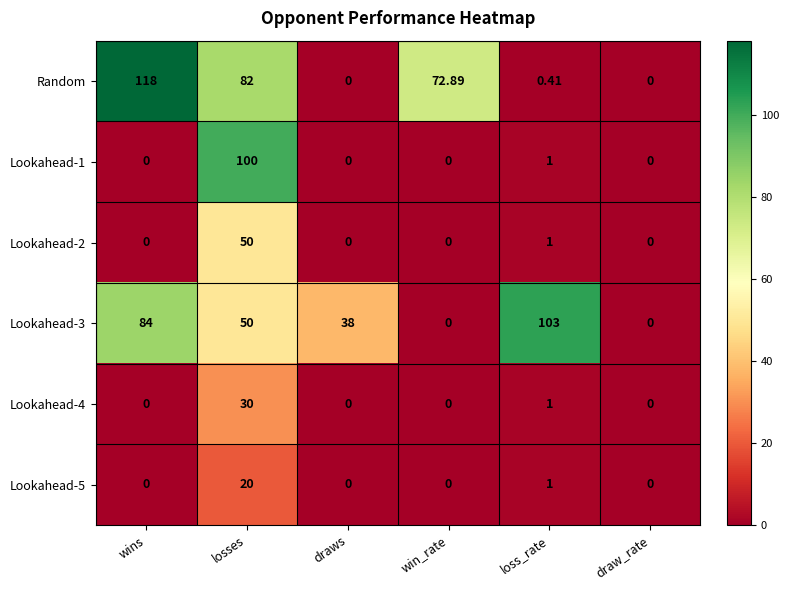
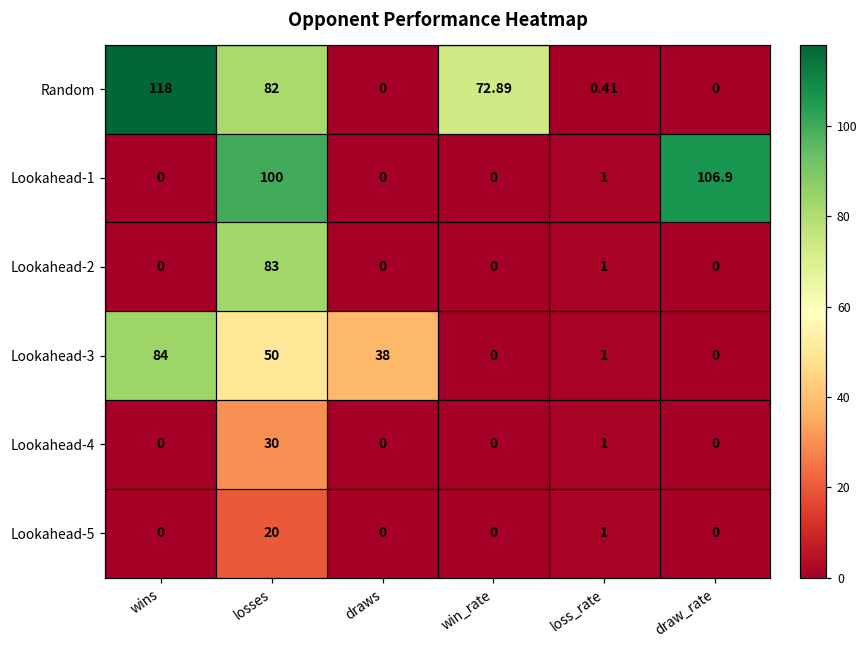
  {
    "Random": {
      "wins": 118,
      "losses": 82,
      "draws": 0,
      "win_rate": 72.89,
      "loss_rate": 0.41,
      "draw_rate": 0
    },
    "Lookahead-1": {
      "wins": 0,
      "losses": 100,
      "draws": 0,
      "win_rate": 0,
      "loss_rate": 1,
-     "draw_rate": 0
+     "draw_rate": 106.9
    },
    "Lookahead-2": {
      "wins": 0,
-     "losses": 50,
+     "losses": 83,
      "draws": 0,
      "win_rate": 0,
      "loss_rate": 1,
      "draw_rate": 0
    },
    "Lookahead-3": {
      "wins": 84,
      "losses": 50,
      "draws": 38,
      "win_rate": 0,
-     "loss_rate": 103,
+     "loss_rate": 1,
      "draw_rate": 0
    },
    "Lookahead-4": {
      "wins": 0,
      "losses": 30,
      "draws": 0,
      "win_rate": 0,
      "loss_rate": 1,
      "draw_rate": 0
    },
    "Lookahead-5": {
      "wins": 0,
      "losses": 20,
      "draws": 0,
      "win_rate": 0,
      "loss_rate": 1,
      "draw_rate": 0
    }
  }
